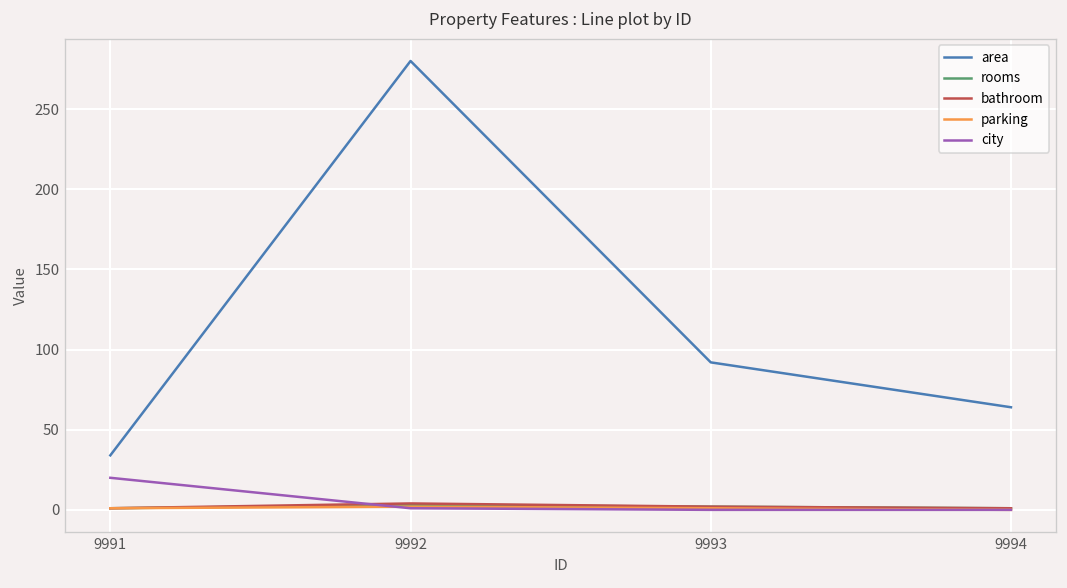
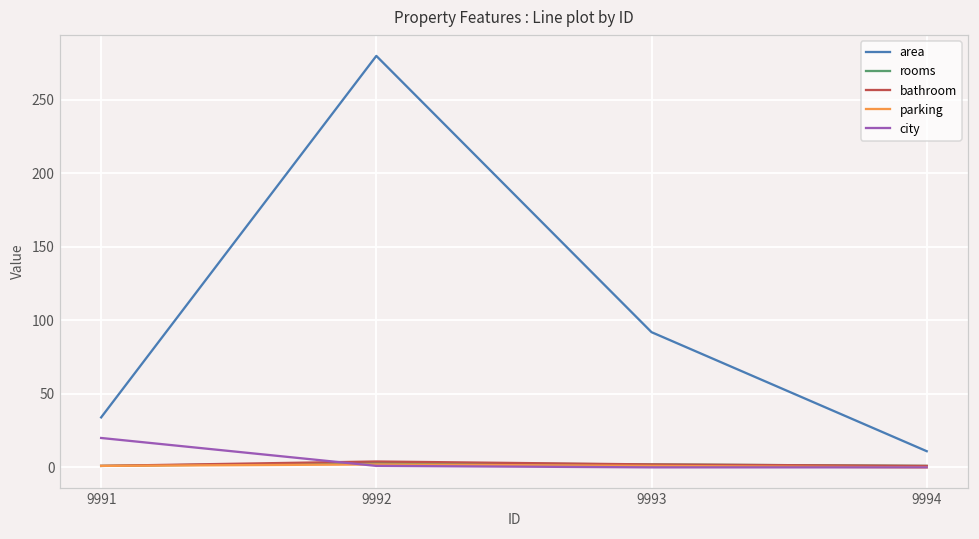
  {
    "area": {
      "9991": 34,
      "9992": 280,
      "9993": 92,
-     "9994": 64
+     "9994": 11
    },
    "city": {
      "9991": 20
    }
  }
